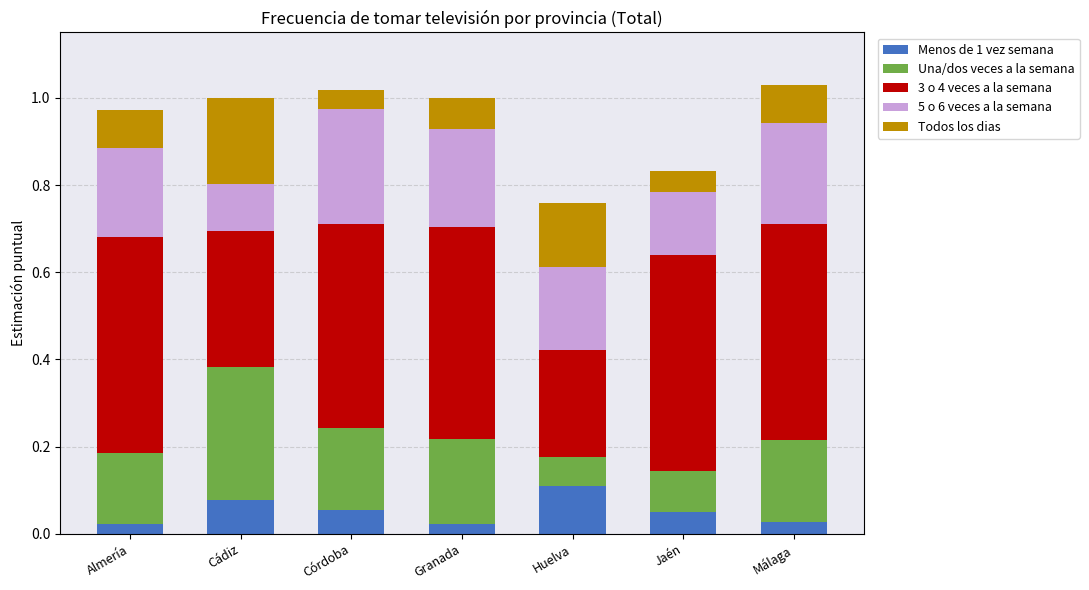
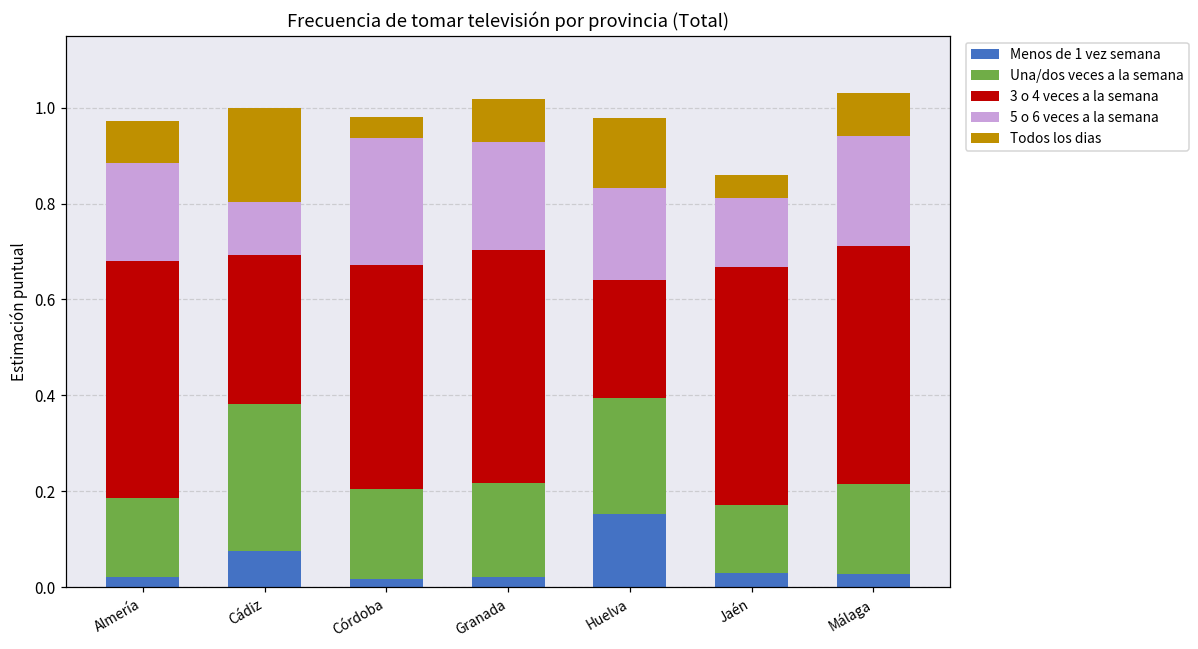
  {
    "Menos de 1 vez semana": {
      "Almería": 0.02,
      "Cádiz": 0.08,
-     "Córdoba": 0.05,
+     "Córdoba": 0.02,
      "Granada": 0.02,
-     "Huelva": 0.11,
-     "Jaén": 0.05,
+     "Huelva": 0.15,
+     "Jaén": 0.03,
      "Málaga": 0.03
    },
    "Una/dos veces a la semana": {
      "Almería": 0.16,
      "Cádiz": 0.31,
      "Córdoba": 0.19,
      "Granada": 0.19,
-     "Huelva": 0.07,
-     "Jaén": 0.09,
+     "Huelva": 0.24,
+     "Jaén": 0.14,
      "Málaga": 0.19
    },
    "3 o 4 veces a la semana": {
      "Almería": 0.50,
      "Cádiz": 0.31,
      "Córdoba": 0.47,
      "Granada": 0.49,
      "Huelva": 0.24,
      "Jaén": 0.49,
      "Málaga": 0.50
    },
    "5 o 6 veces a la semana": {
      "Almería": 0.20,
      "Cádiz": 0.11,
      "Córdoba": 0.26,
      "Granada": 0.22,
      "Huelva": 0.19,
      "Jaén": 0.14,
      "Málaga": 0.23
    },
    "Todos los dias": {
      "Almería": 0.09,
      "Cádiz": 0.20,
      "Córdoba": 0.05,
-     "Granada": 0.07,
+     "Granada": 0.09,
      "Huelva": 0.15,
      "Jaén": 0.05,
      "Málaga": 0.09
    }
  }
